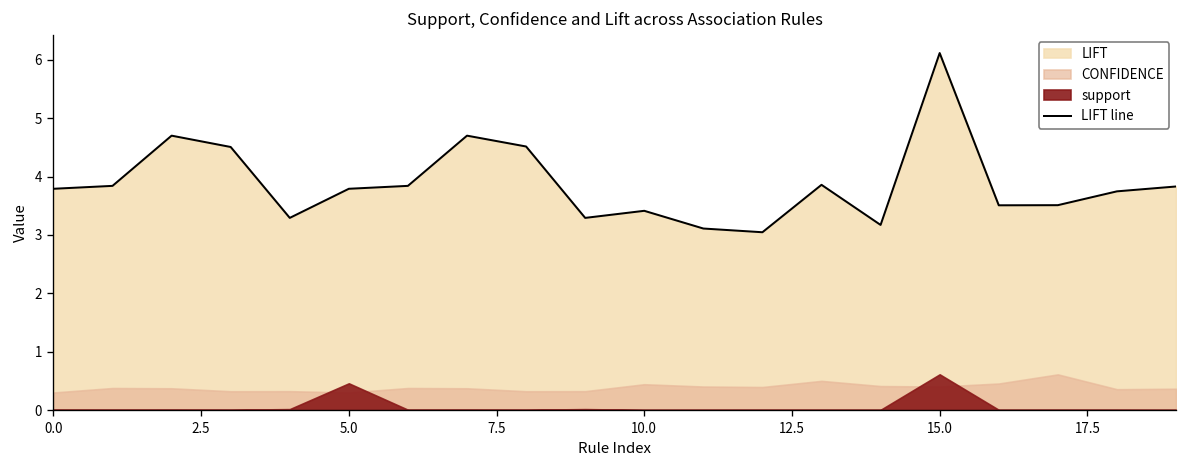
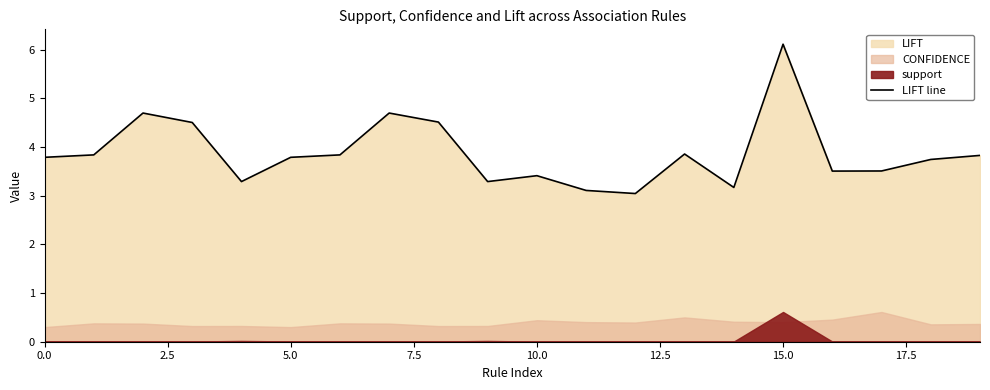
  {
    "support": {
-     "5.0": 0.5,
+     "5.0": 0.0,
      "15.0": 0.6
    }
  }
